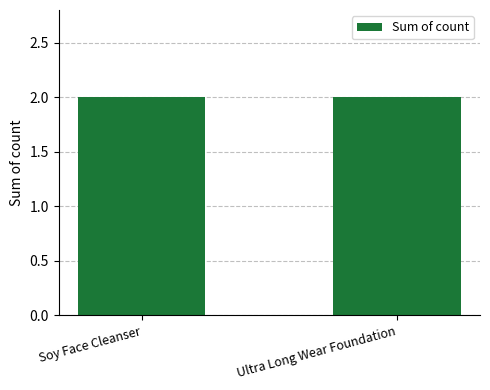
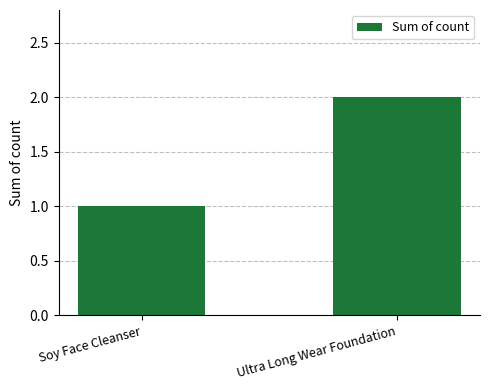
  {
-   "Soy Face Cleanser": 2,
+   "Soy Face Cleanser": 1,
    "Ultra Long Wear Foundation": 2
  }
